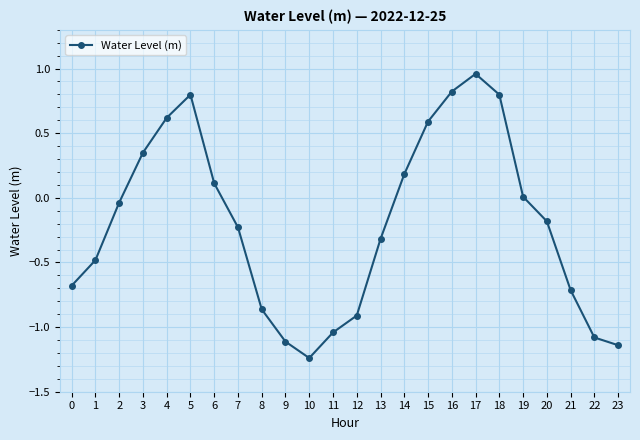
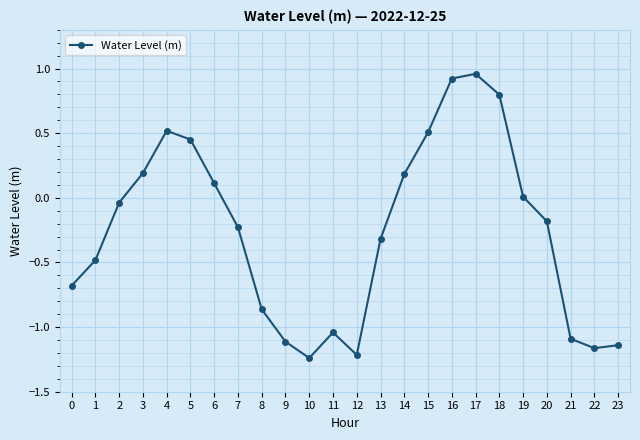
  {
    "0": -0.68,
    "1": -0.48,
    "2": -0.04,
-   "3": 0.35,
-   "4": 0.62,
-   "5": 0.80,
+   "3": 0.19,
+   "4": 0.52,
+   "5": 0.45,
    "6": 0.11,
    "7": -0.23,
    "8": -0.86,
    "9": -1.11,
    "10": -1.24,
    "11": -1.04,
-   "12": -0.91,
+   "12": -1.22,
    "13": -0.32,
    "14": 0.18,
-   "15": 0.59,
-   "16": 0.82,
+   "15": 0.51,
+   "16": 0.92,
    "17": 0.96,
    "18": 0.80,
    "19": 0.01,
    "20": -0.18,
-   "21": -0.71,
-   "22": -1.08,
+   "21": -1.09,
+   "22": -1.16,
    "23": -1.14
  }
